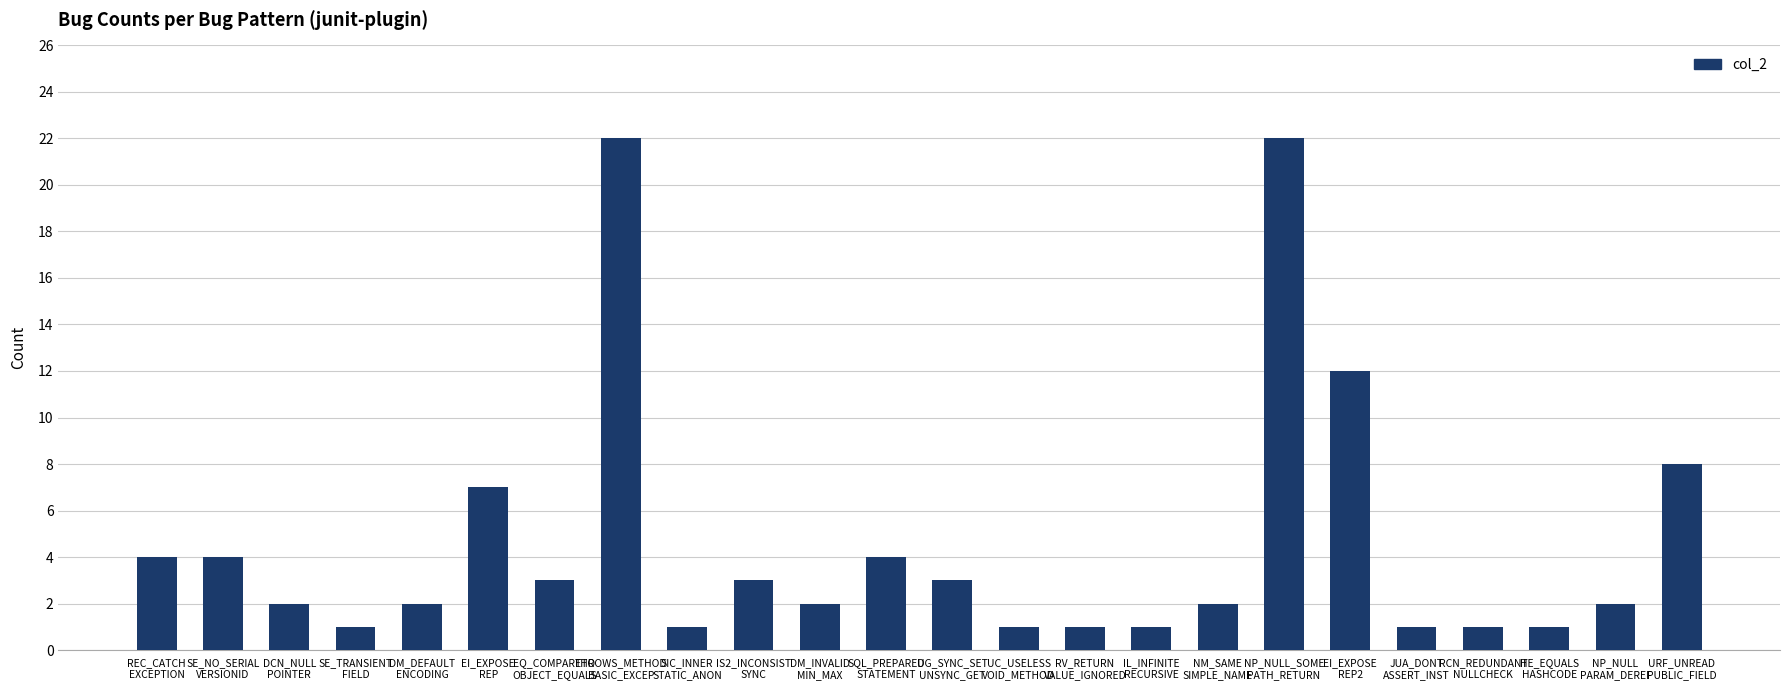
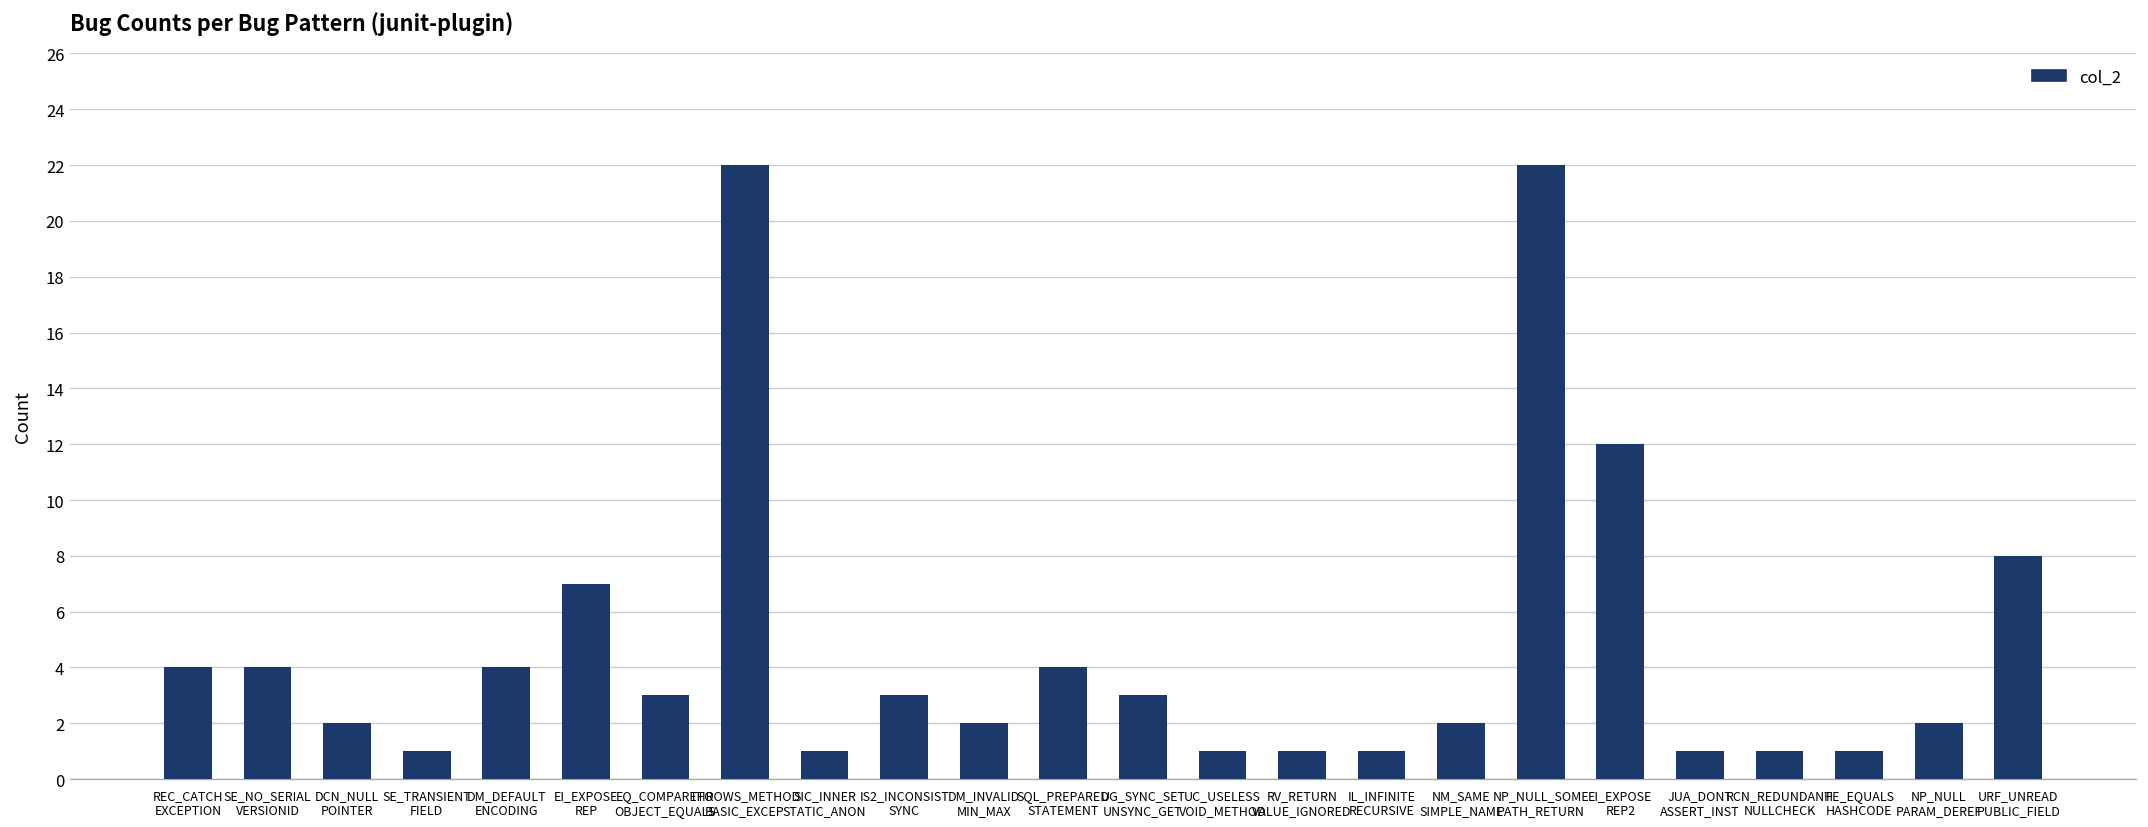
  {
    "REC_CATCH EXCEPTION": 4,
    "SE_NO_SERIAL VERSIONID": 4,
    "DCN_NULL POINTER": 2,
    "SE_TRANSIENT FIELD": 1,
-   "DM_DEFAULT ENCODING": 2,
+   "DM_DEFAULT ENCODING": 4,
    "EI_EXPOSE REP": 7,
    "IS2_INCONSIST SYNC": 3,
    "DM_INVALID MIN_MAX": 2,
    "SQL_PREPARED STATEMENT": 4,
    "UG_SYNC_SET UNSYNC_GET": 3,
    "RV_RETURN VALUE_IGNORED": 1,
    "IL_INFINITE RECURSIVE": 1,
    "NM_SAME SIMPLE_NAME": 2,
    "NP_NULL_SOME PATH_RETURN": 22,
    "EI_EXPOSE REP2": 12,
    "RCN_REDUNDANT NULLCHECK": 1,
    "HE_EQUALS HASHCODE": 1,
    "NP_NULL PARAM_DEREF": 2,
    "URF_UNREAD PUBLIC_FIELD": 8
  }
